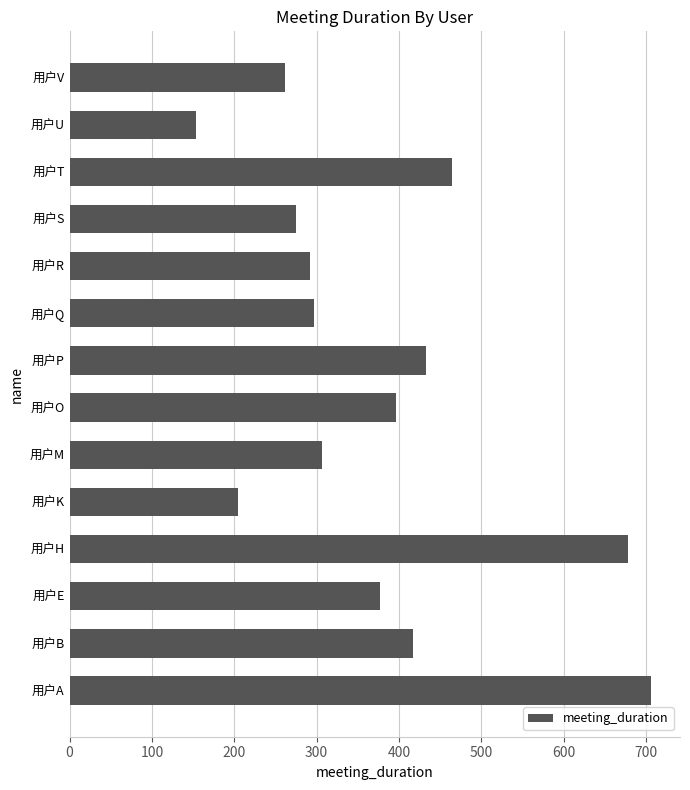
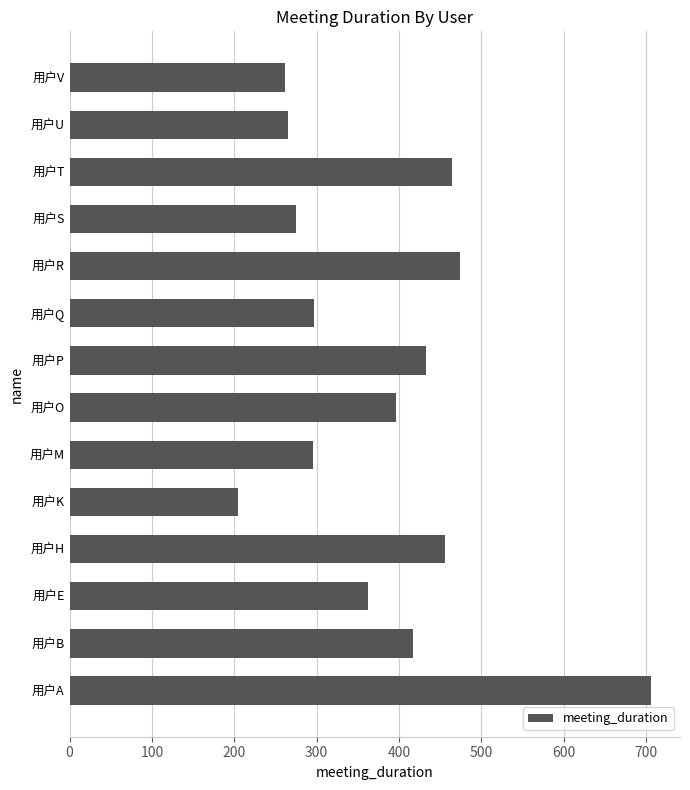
  {
    "用户V": 260,
-   "用户U": 150,
+   "用户U": 270,
    "用户T": 460,
    "用户S": 280,
-   "用户R": 290,
+   "用户R": 470,
    "用户Q": 300,
    "用户P": 430,
    "用户O": 400,
-   "用户M": 310,
+   "用户M": 300,
    "用户K": 210,
-   "用户H": 680,
-   "用户E": 380,
+   "用户H": 460,
+   "用户E": 360,
    "用户B": 420,
    "用户A": 710
  }
